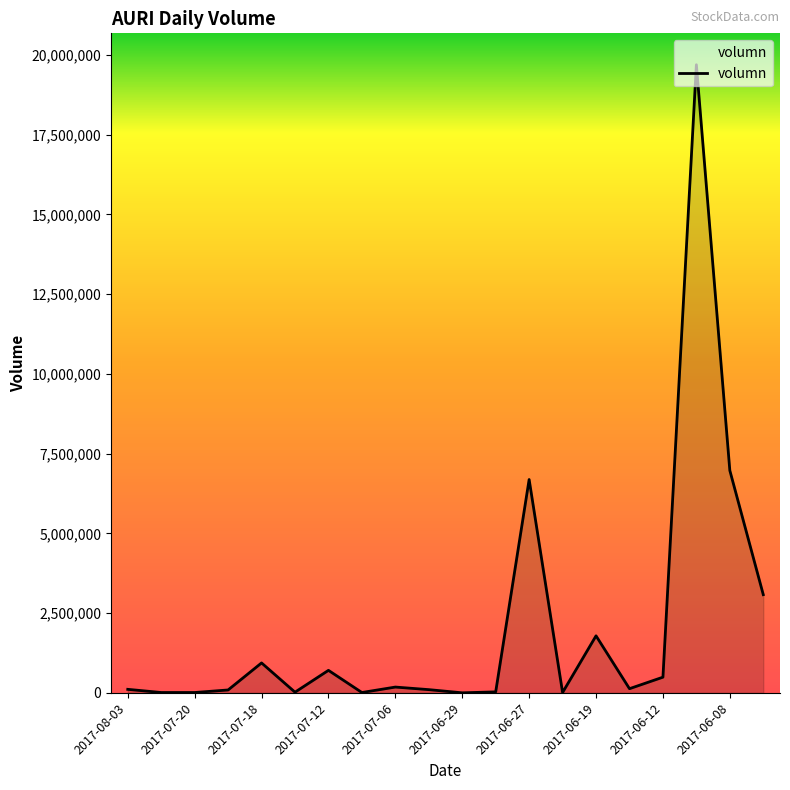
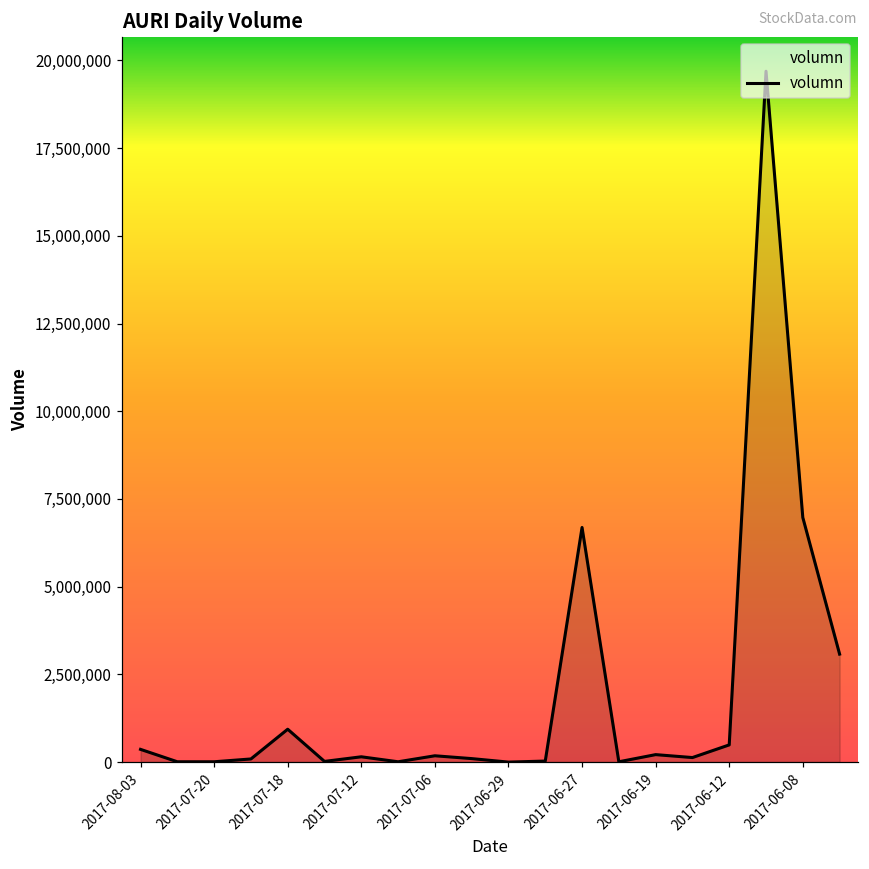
  {
-   "2017-08-03": "100,000",
+   "2017-08-03": "400,000",
    "2017-07-20": "0",
    "2017-07-18": "900,000",
-   "2017-07-12": "700,000",
+   "2017-07-12": "200,000",
    "2017-07-06": "200,000",
    "2017-06-29": "0",
    "2017-06-27": "6,700,000",
-   "2017-06-19": "1,800,000",
+   "2017-06-19": "200,000",
    "2017-06-12": "500,000",
    "2017-06-08": "7,000,000"
  }
